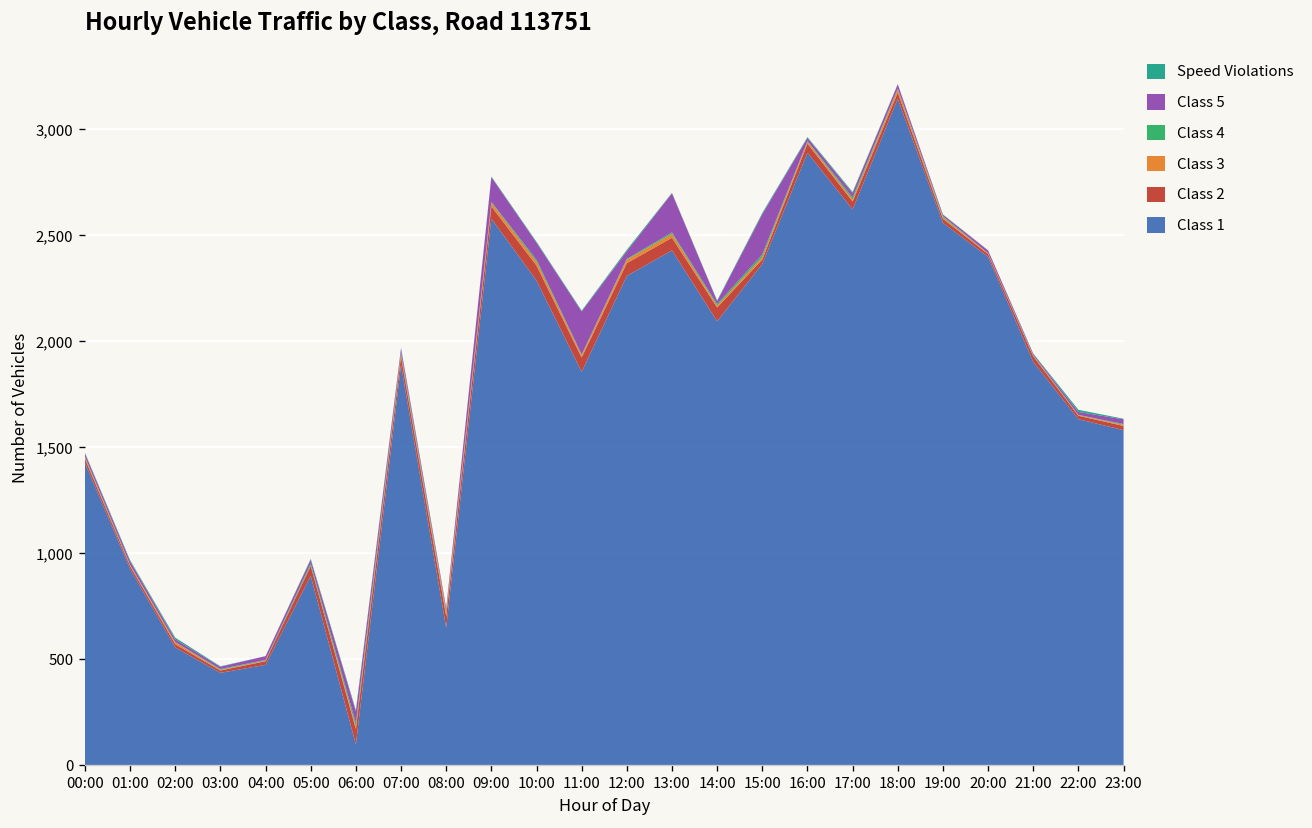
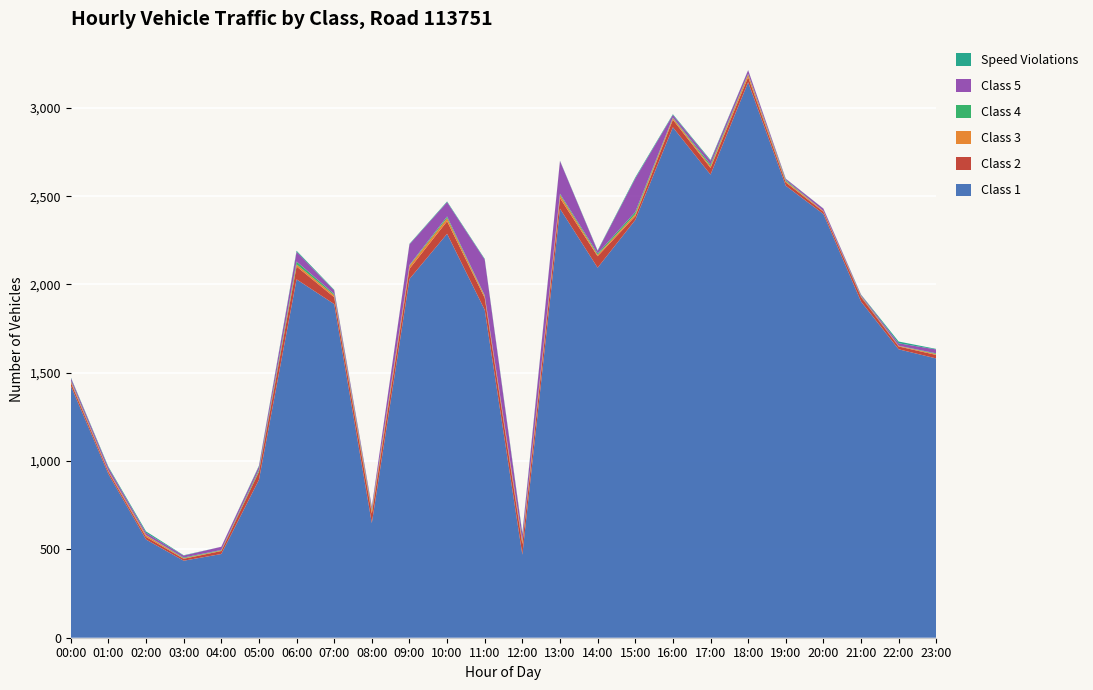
  {
    "Class 1": {
      "00:00": "1,430",
      "02:00": "560",
      "04:00": "470",
      "05:00": "890",
-     "06:00": "100",
+     "06:00": "2,030",
      "07:00": "1,890",
      "08:00": "650",
-     "09:00": "2,580",
+     "09:00": "2,030",
      "10:00": "2,290",
      "11:00": "1,860",
-     "12:00": "2,310",
+     "12:00": "470",
      "13:00": "2,430",
      "14:00": "2,100",
      "15:00": "2,370",
      "16:00": "2,890",
      "17:00": "2,620",
      "18:00": "3,150",
      "19:00": "2,560",
      "21:00": "1,900",
      "22:00": "1,630",
      "23:00": "1,580"
    },
    "Class 2": {
      "08:00": "50",
      "09:00": "60",
      "10:00": "70",
      "12:00": "60",
      "13:00": "60",
      "18:00": "30"
    }
  }
